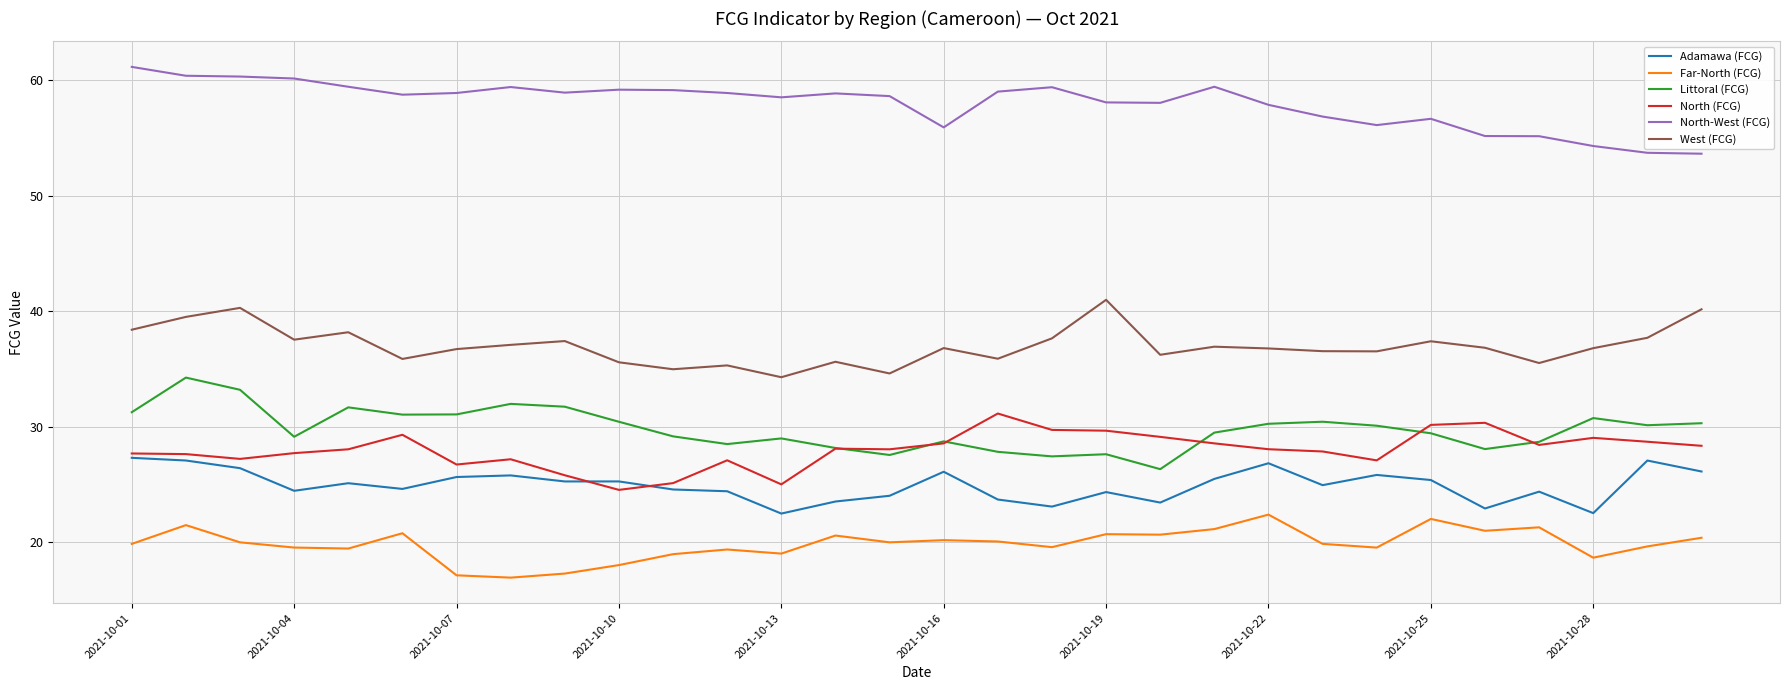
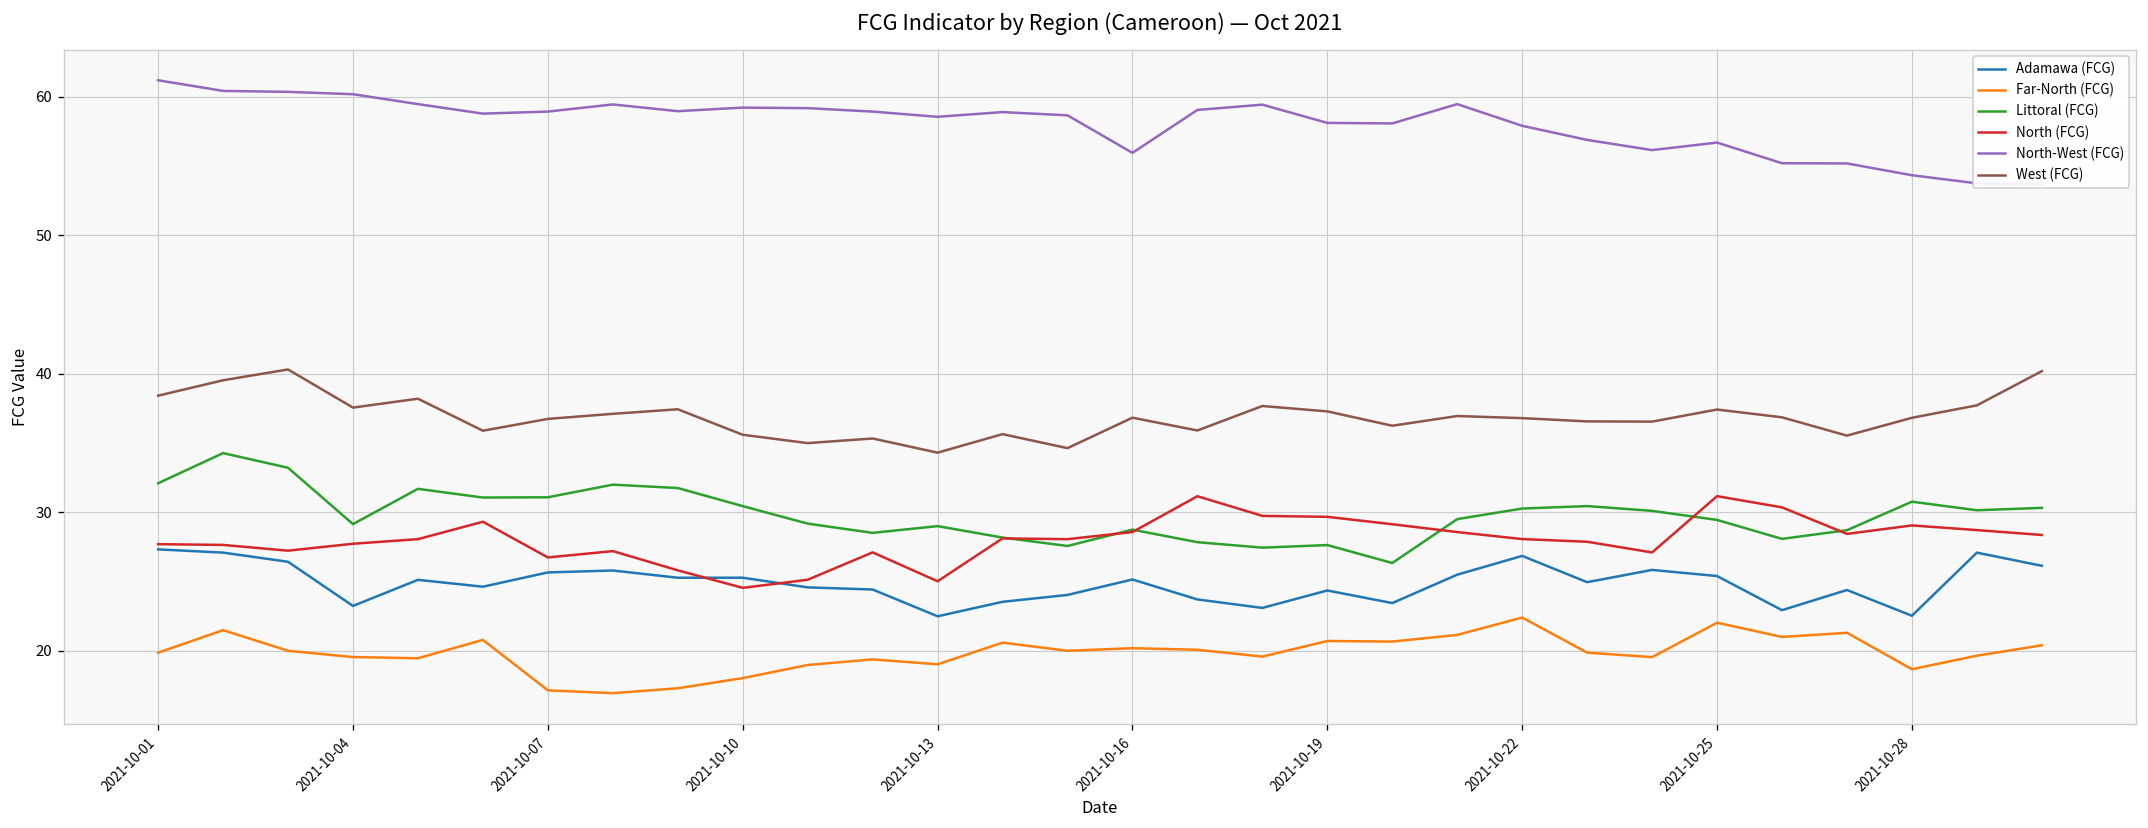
  {
    "Adamawa (FCG)": {
      "2021-10-01": 27.3,
-     "2021-10-04": 24.4,
+     "2021-10-04": 23.2,
      "2021-10-07": 25.6,
      "2021-10-10": 25.3,
      "2021-10-13": 22.5,
-     "2021-10-16": 26.1,
+     "2021-10-16": 25.1,
      "2021-10-19": 24.3,
      "2021-10-22": 26.8,
      "2021-10-25": 25.4,
      "2021-10-28": 22.5
    },
    "Far-North (FCG)": {
      "2021-10-01": 19.8,
      "2021-10-04": 19.5,
      "2021-10-07": 17.1,
      "2021-10-10": 18.0,
      "2021-10-13": 19.0,
      "2021-10-16": 20.2,
      "2021-10-19": 20.7,
      "2021-10-22": 22.4,
      "2021-10-25": 22.0,
      "2021-10-28": 18.7
    },
    "Littoral (FCG)": {
-     "2021-10-01": 31.3,
+     "2021-10-01": 32.1,
      "2021-10-04": 29.1,
      "2021-10-07": 31.1,
      "2021-10-10": 30.4,
      "2021-10-13": 29.0,
      "2021-10-19": 27.6,
      "2021-10-22": 30.3,
      "2021-10-25": 29.4,
      "2021-10-28": 30.8
    },
    "North (FCG)": {
      "2021-10-01": 27.7,
      "2021-10-04": 27.7,
      "2021-10-07": 26.7,
      "2021-10-10": 24.5,
      "2021-10-13": 25.0,
      "2021-10-19": 29.7,
      "2021-10-22": 28.1,
-     "2021-10-25": 30.2,
+     "2021-10-25": 31.1,
      "2021-10-28": 29.0
    },
    "North-West (FCG)": {
      "2021-10-01": 61.2,
      "2021-10-04": 60.2,
      "2021-10-07": 58.9,
      "2021-10-10": 59.2,
      "2021-10-13": 58.5,
      "2021-10-16": 55.9,
      "2021-10-19": 58.1,
      "2021-10-22": 57.9,
      "2021-10-25": 56.7,
      "2021-10-28": 54.3
    },
    "West (FCG)": {
      "2021-10-01": 38.4,
      "2021-10-04": 37.5,
      "2021-10-07": 36.7,
      "2021-10-10": 35.6,
      "2021-10-13": 34.3,
      "2021-10-16": 36.8,
-     "2021-10-19": 41.0,
+     "2021-10-19": 37.3,
      "2021-10-22": 36.8,
      "2021-10-25": 37.4,
      "2021-10-28": 36.8
    }
  }
